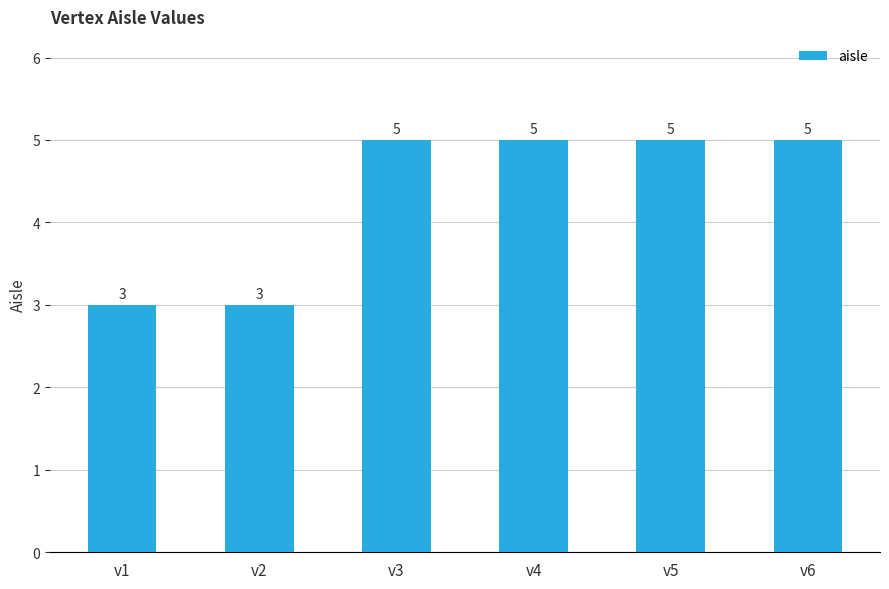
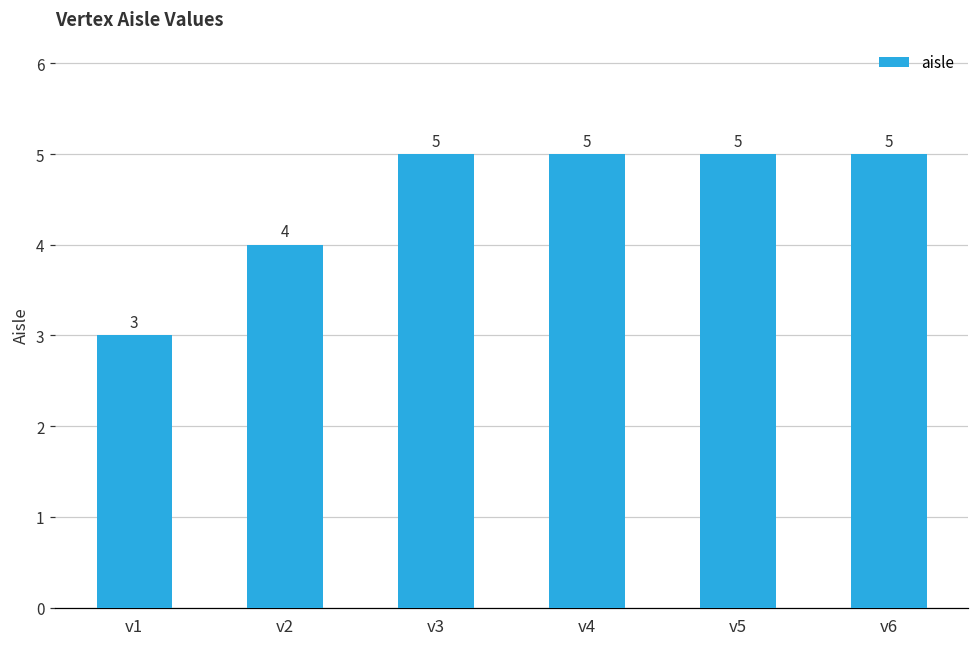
  {
    "v1": 3,
-   "v2": 3,
+   "v2": 4,
    "v3": 5,
    "v4": 5,
    "v5": 5,
    "v6": 5
  }
